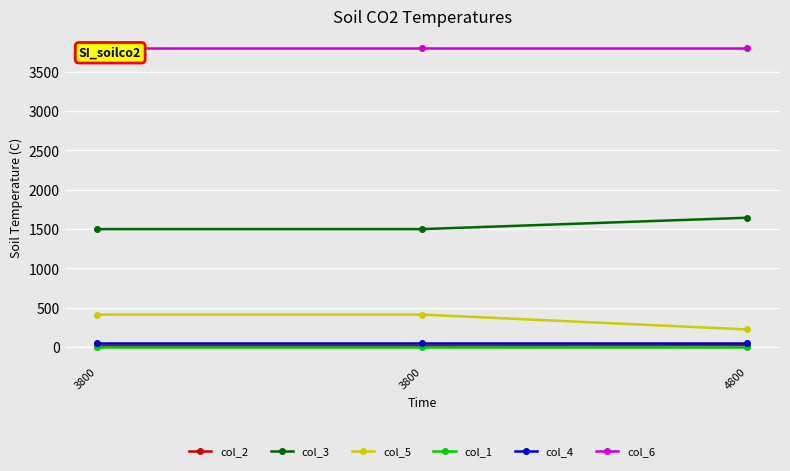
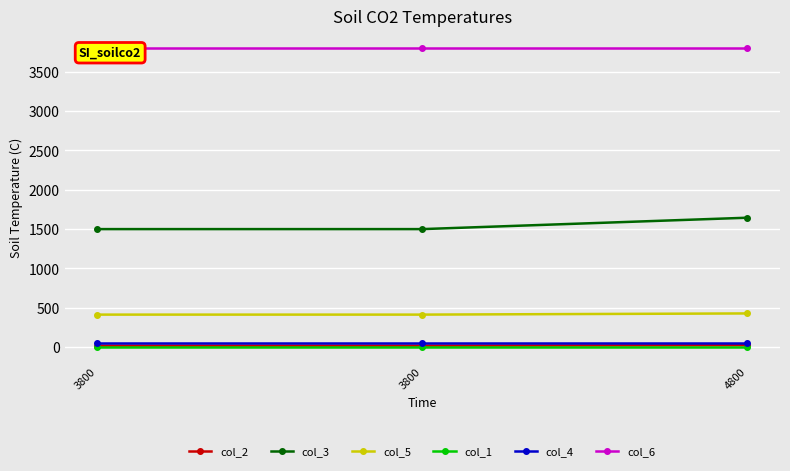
  {
    "col_3": {
      "4800": 1600
    },
    "col_5": {
-     "4800": 200
+     "4800": 400
    },
    "col_6": {
      "4800": 3800
    }
  }
